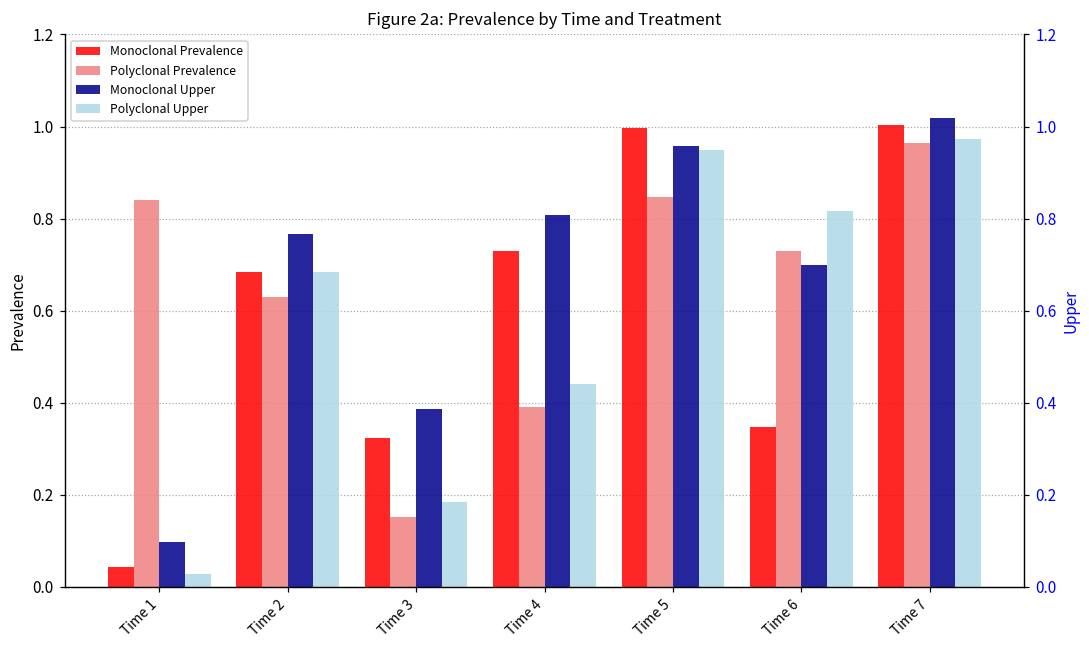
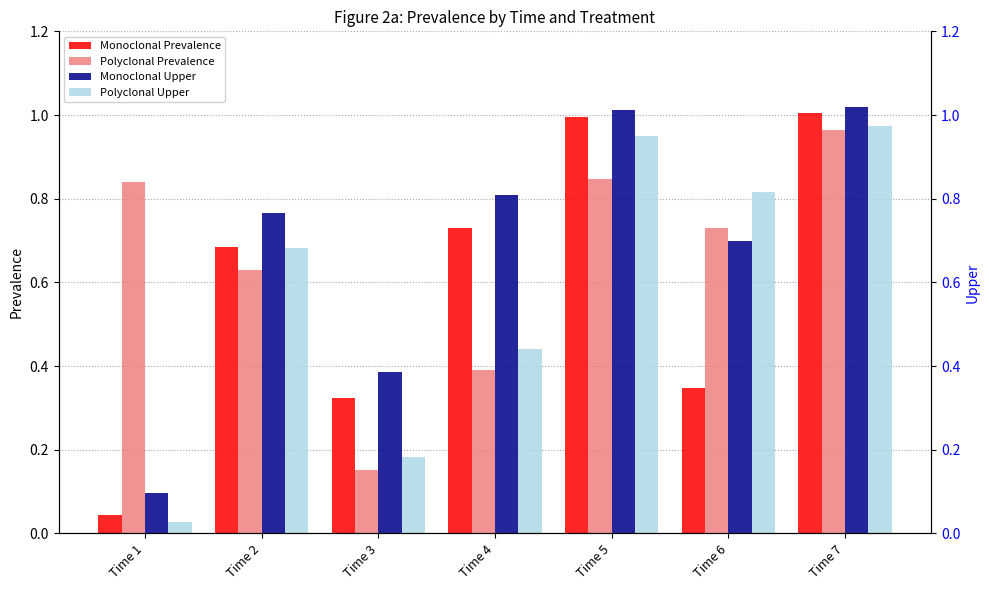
  {
    "Monoclonal Prevalence": {
      "Time 1": 0.04,
      "Time 2": 0.68,
      "Time 3": 0.32,
      "Time 4": 0.73,
      "Time 5": 1.00,
      "Time 6": 0.35,
      "Time 7": 1.00
    },
    "Polyclonal Prevalence": {
      "Time 1": 0.84,
      "Time 2": 0.63,
      "Time 3": 0.15,
      "Time 4": 0.39,
      "Time 5": 0.85,
      "Time 6": 0.73,
      "Time 7": 0.96
    },
    "Monoclonal Upper": {
      "Time 1": 0.10,
      "Time 2": 0.77,
      "Time 3": 0.39,
      "Time 4": 0.81,
-     "Time 5": 0.96,
+     "Time 5": 1.01,
      "Time 6": 0.70,
      "Time 7": 1.02
    },
    "Polyclonal Upper": {
      "Time 1": 0.03,
      "Time 2": 0.68,
      "Time 3": 0.18,
      "Time 4": 0.44,
      "Time 5": 0.95,
      "Time 6": 0.82,
      "Time 7": 0.97
    }
  }
